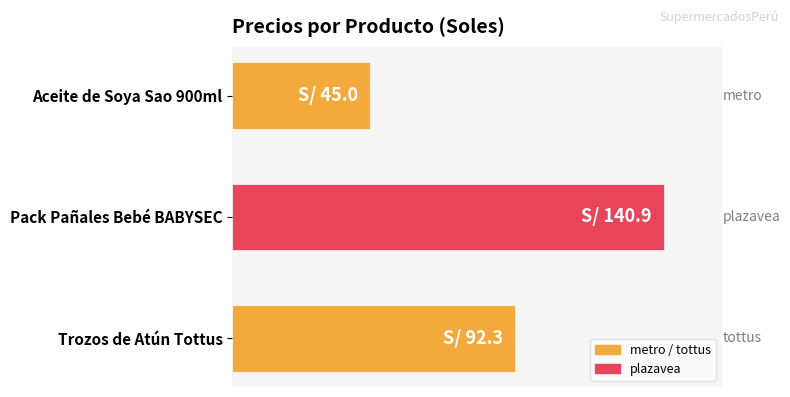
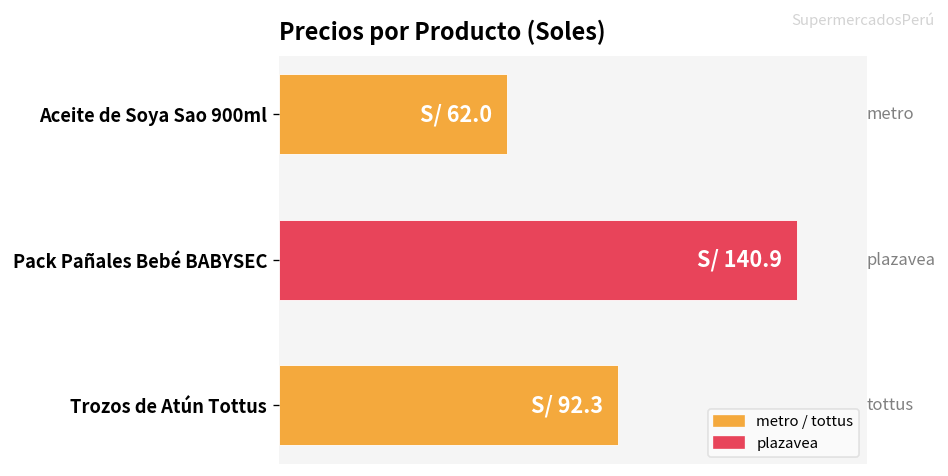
  {
-   "Aceite de Soya Sao 900ml": 45.0,
+   "Aceite de Soya Sao 900ml": 62.0,
    "Pack Pañales Bebé BABYSEC": 140.9,
    "Trozos de Atún Tottus": 92.3
  }
